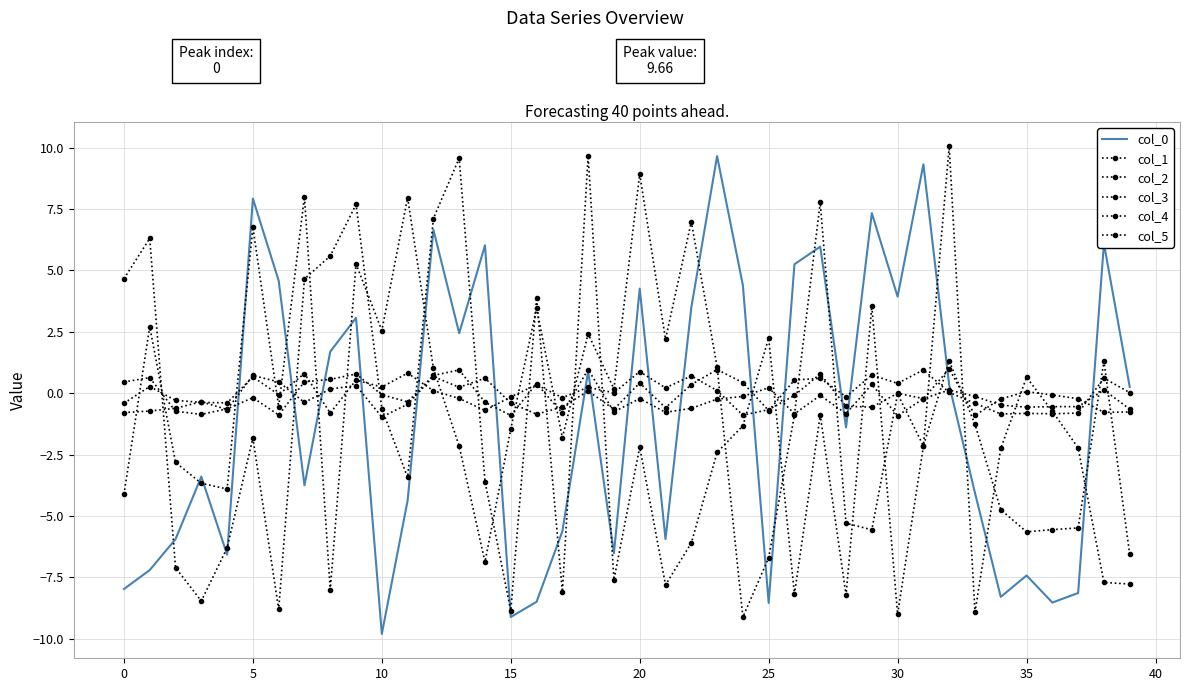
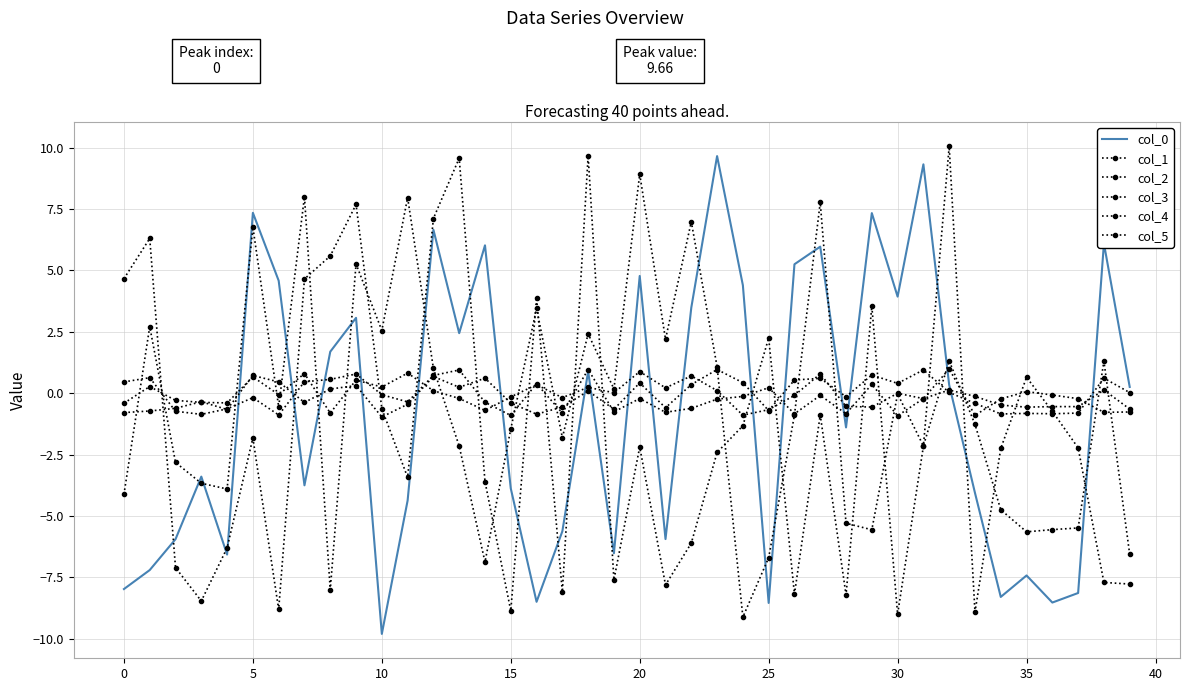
  {
    "col_0": {
      "0": -8.0,
-     "5": 7.9,
+     "5": 7.3,
      "10": -9.8,
-     "15": -9.1,
-     "20": 4.3,
+     "15": -3.9,
+     "20": 4.8,
      "25": -8.5,
      "30": 3.9,
      "35": -7.4
    }
  }
